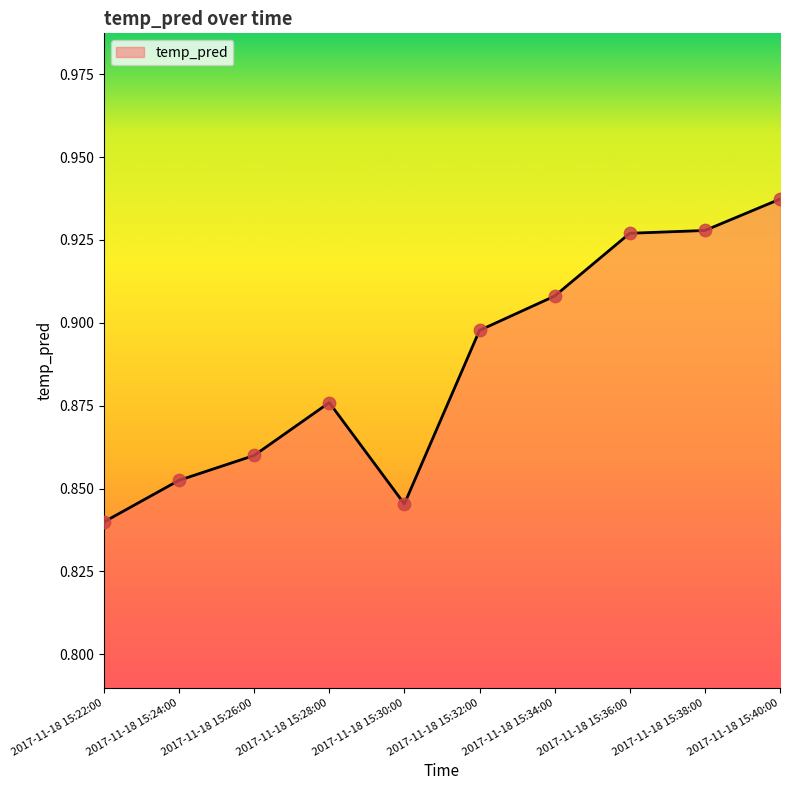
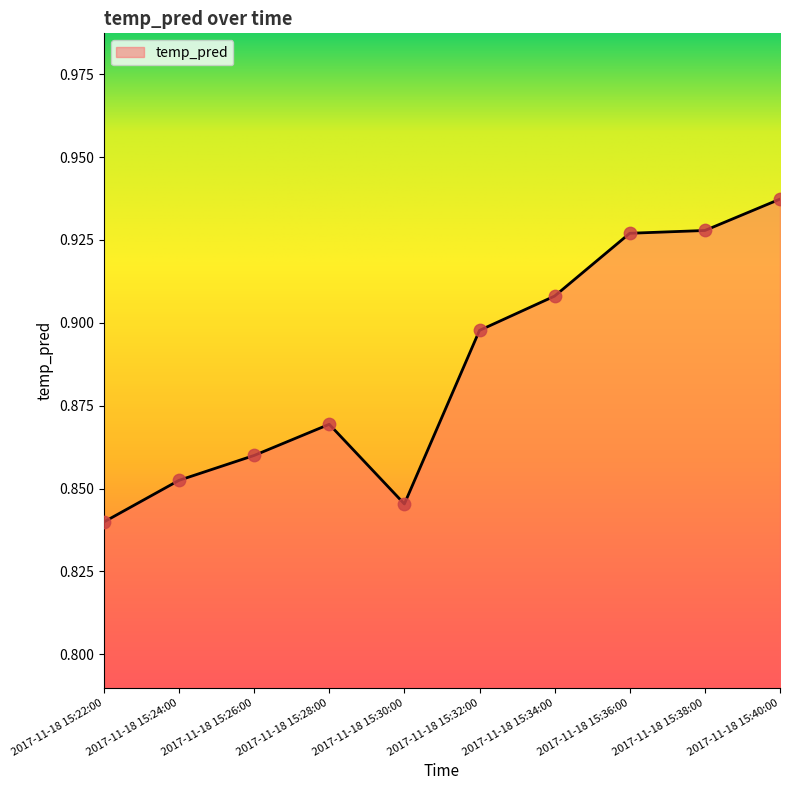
  {
    "2017-11-18 15:22:00": 0.840,
    "2017-11-18 15:24:00": 0.852,
    "2017-11-18 15:26:00": 0.860,
-   "2017-11-18 15:28:00": 0.876,
+   "2017-11-18 15:28:00": 0.869,
    "2017-11-18 15:30:00": 0.845,
    "2017-11-18 15:32:00": 0.898,
    "2017-11-18 15:34:00": 0.908,
    "2017-11-18 15:36:00": 0.927,
    "2017-11-18 15:38:00": 0.928,
    "2017-11-18 15:40:00": 0.937
  }
